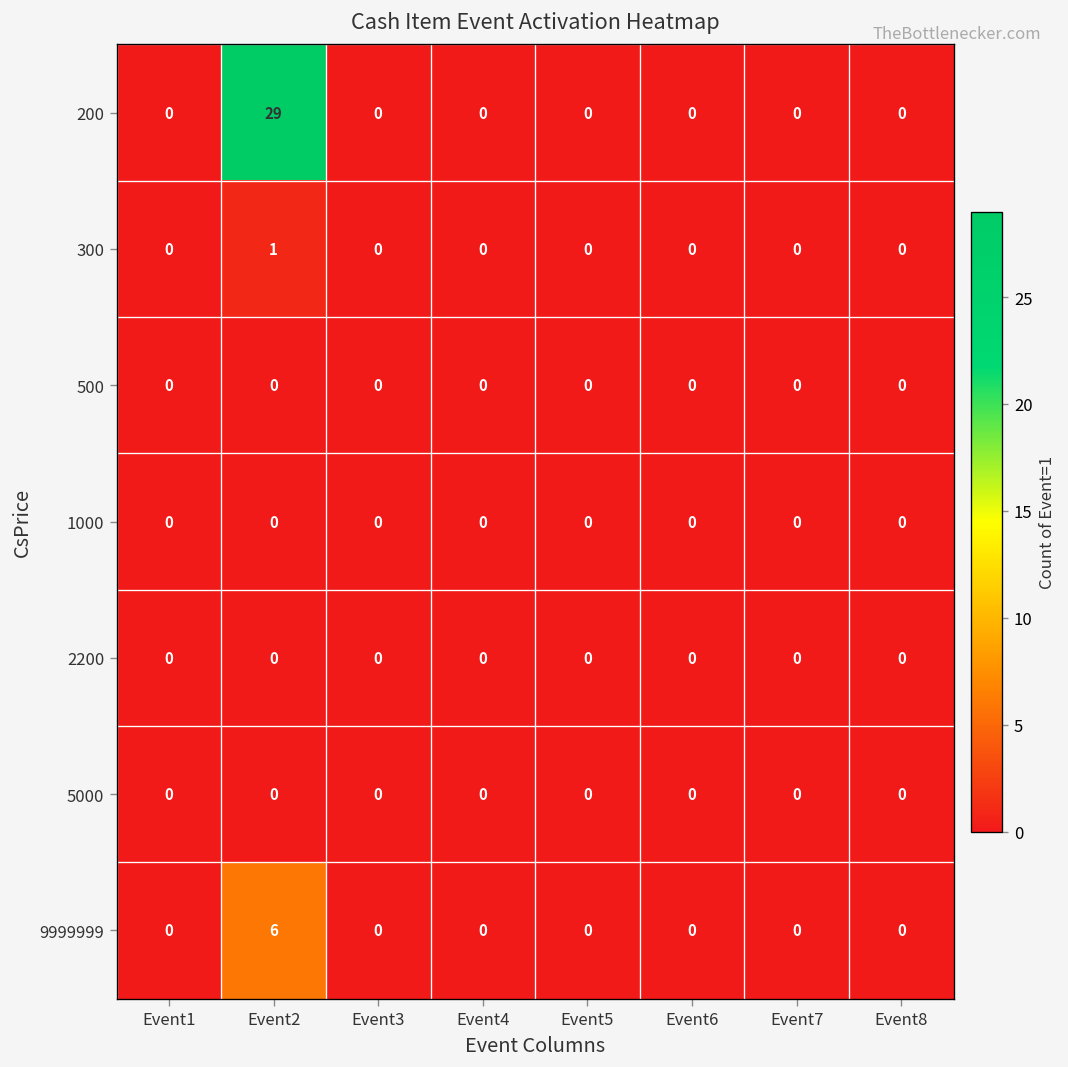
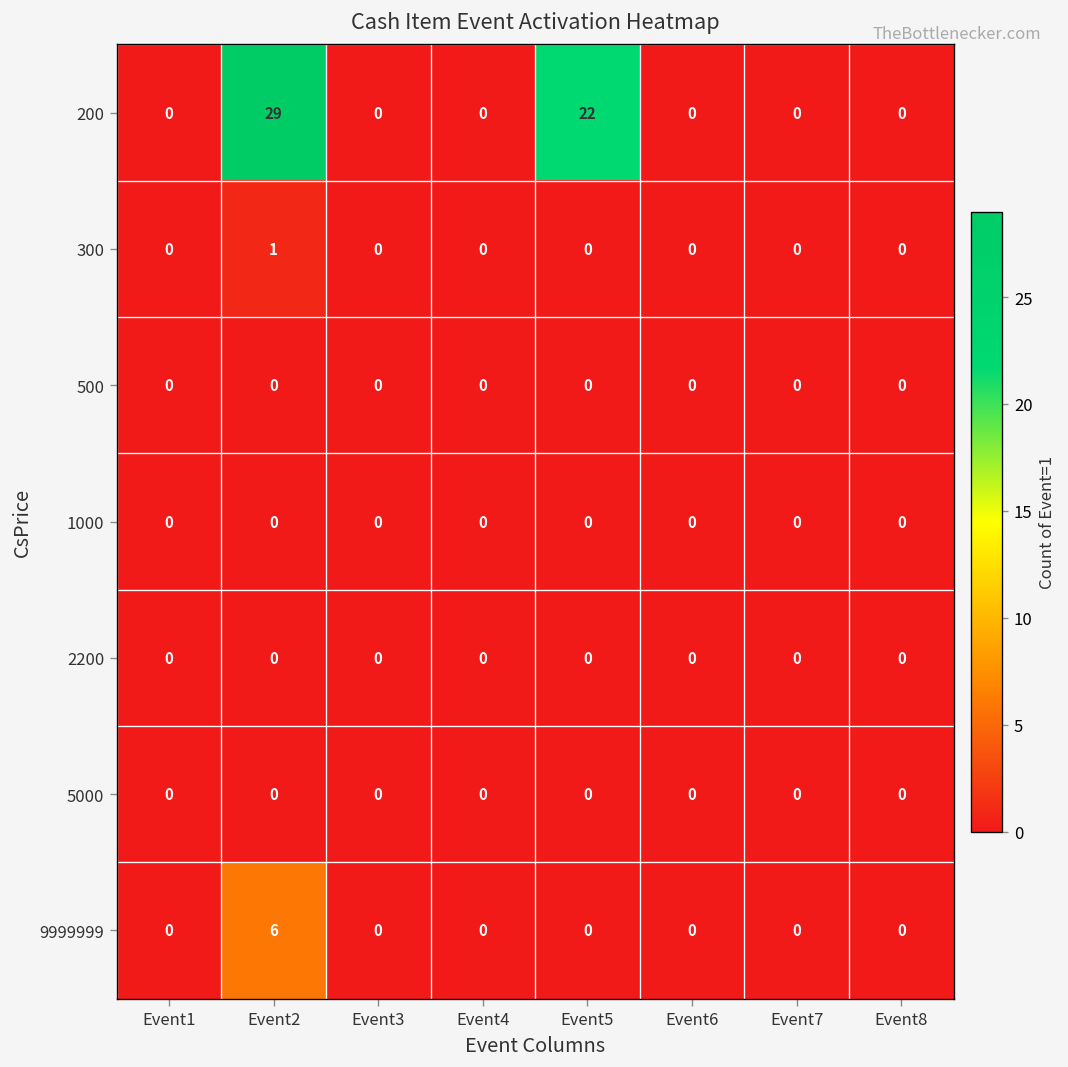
  {
    "200": {
      "Event1": 0,
      "Event2": 29,
      "Event3": 0,
      "Event4": 0,
-     "Event5": 0,
+     "Event5": 22,
      "Event6": 0,
      "Event7": 0,
      "Event8": 0
    },
    "300": {
      "Event1": 0,
      "Event2": 1,
      "Event3": 0,
      "Event4": 0,
      "Event5": 0,
      "Event6": 0,
      "Event7": 0,
      "Event8": 0
    },
    "500": {
      "Event1": 0,
      "Event2": 0,
      "Event3": 0,
      "Event4": 0,
      "Event5": 0,
      "Event6": 0,
      "Event7": 0,
      "Event8": 0
    },
    "1000": {
      "Event1": 0,
      "Event2": 0,
      "Event3": 0,
      "Event4": 0,
      "Event5": 0,
      "Event6": 0,
      "Event7": 0,
      "Event8": 0
    },
    "2200": {
      "Event1": 0,
      "Event2": 0,
      "Event3": 0,
      "Event4": 0,
      "Event5": 0,
      "Event6": 0,
      "Event7": 0,
      "Event8": 0
    },
    "5000": {
      "Event1": 0,
      "Event2": 0,
      "Event3": 0,
      "Event4": 0,
      "Event5": 0,
      "Event6": 0,
      "Event7": 0,
      "Event8": 0
    },
    "9999999": {
      "Event1": 0,
      "Event2": 6,
      "Event3": 0,
      "Event4": 0,
      "Event5": 0,
      "Event6": 0,
      "Event7": 0,
      "Event8": 0
    }
  }
